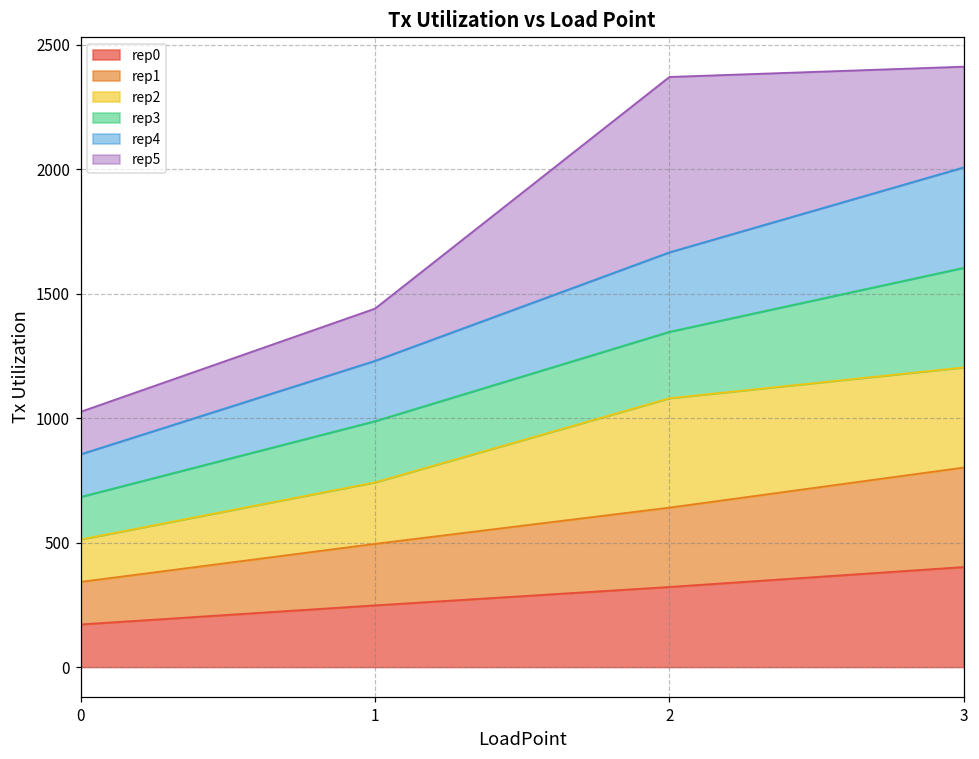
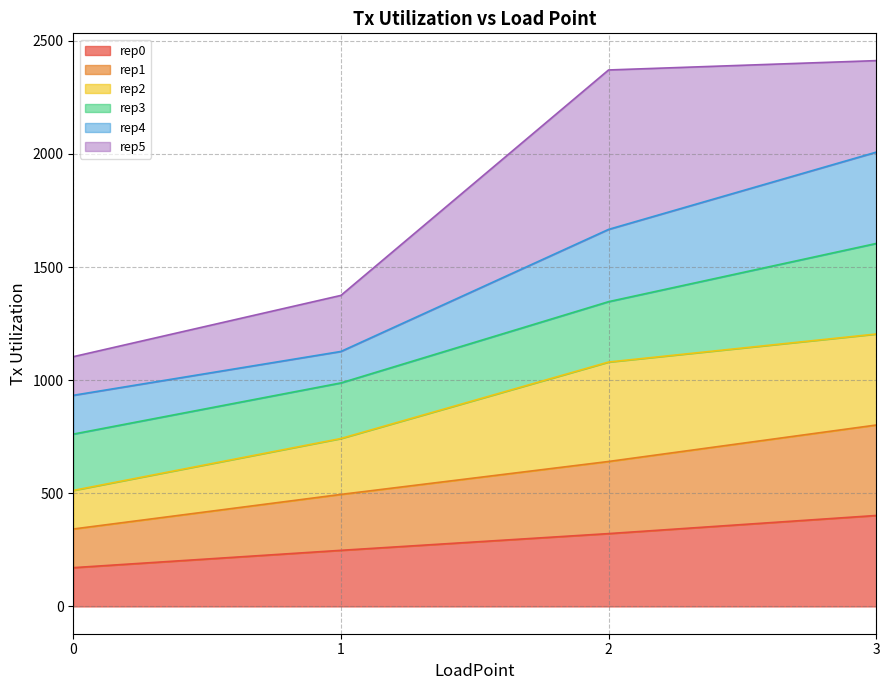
  {
    "rep2": {
      "0": 170,
      "1": 250,
      "2": 440,
      "3": 400
    },
    "rep3": {
-     "0": 170,
+     "0": 250,
      "1": 250,
      "2": 270,
      "3": 400
    },
    "rep4": {
      "0": 170,
-     "1": 240,
+     "1": 140,
      "2": 320,
      "3": 400
    },
    "rep5": {
      "0": 170,
-     "1": 210,
+     "1": 250,
      "2": 700,
      "3": 400
    }
  }
